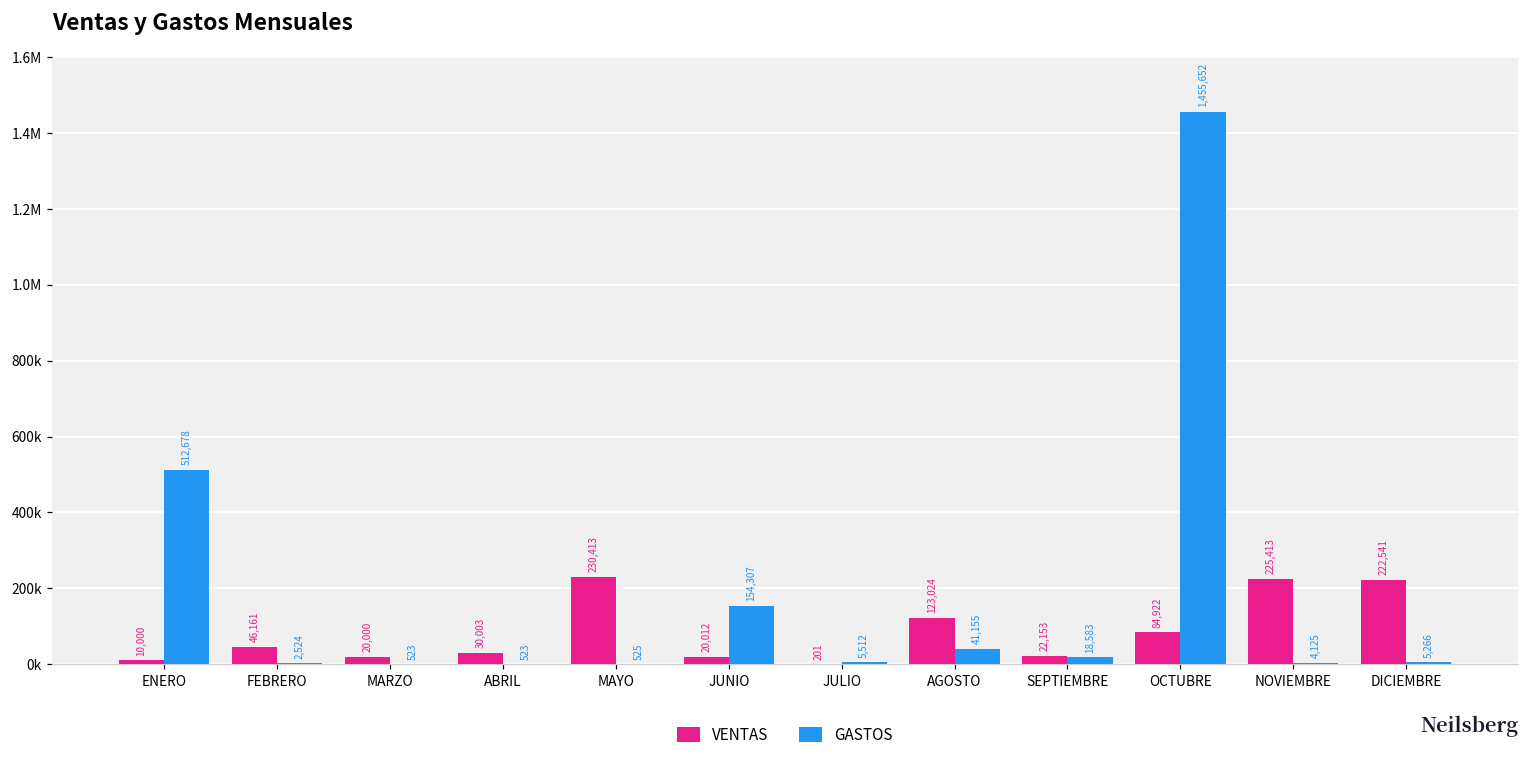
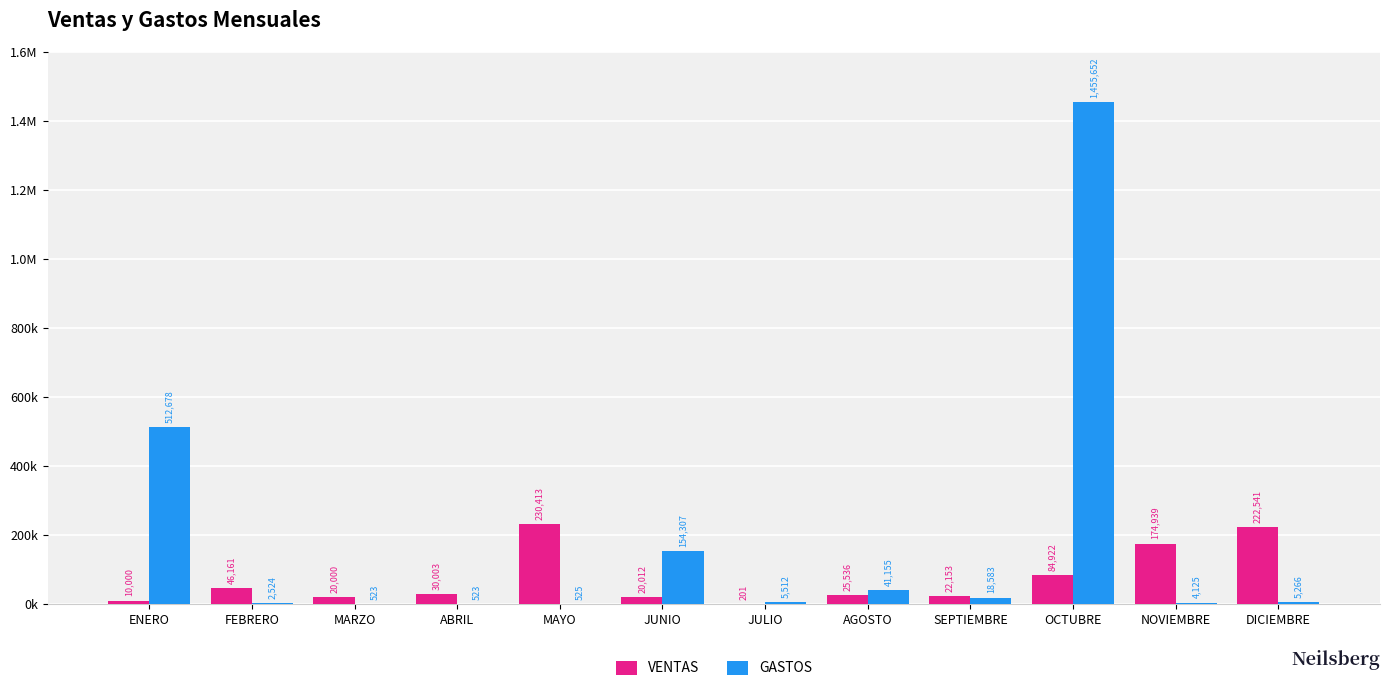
  {
    "VENTAS": {
      "ENERO": "10,000",
      "FEBRERO": "46,161",
      "MARZO": "20,000",
      "ABRIL": "30,003",
      "MAYO": "230,413",
      "JUNIO": "20,012",
      "JULIO": "201",
-     "AGOSTO": "123,024",
+     "AGOSTO": "25,536",
      "SEPTIEMBRE": "22,153",
      "OCTUBRE": "84,922",
-     "NOVIEMBRE": "225,413",
+     "NOVIEMBRE": "174,939",
      "DICIEMBRE": "222,541"
    },
    "GASTOS": {
      "ENERO": "512,678",
      "FEBRERO": "2,524",
      "MARZO": "523",
      "ABRIL": "523",
      "MAYO": "525",
      "JUNIO": "154,307",
      "JULIO": "5,512",
      "AGOSTO": "41,155",
      "SEPTIEMBRE": "18,583",
      "OCTUBRE": "1,455,652",
      "NOVIEMBRE": "4,125",
      "DICIEMBRE": "5,266"
    }
  }
